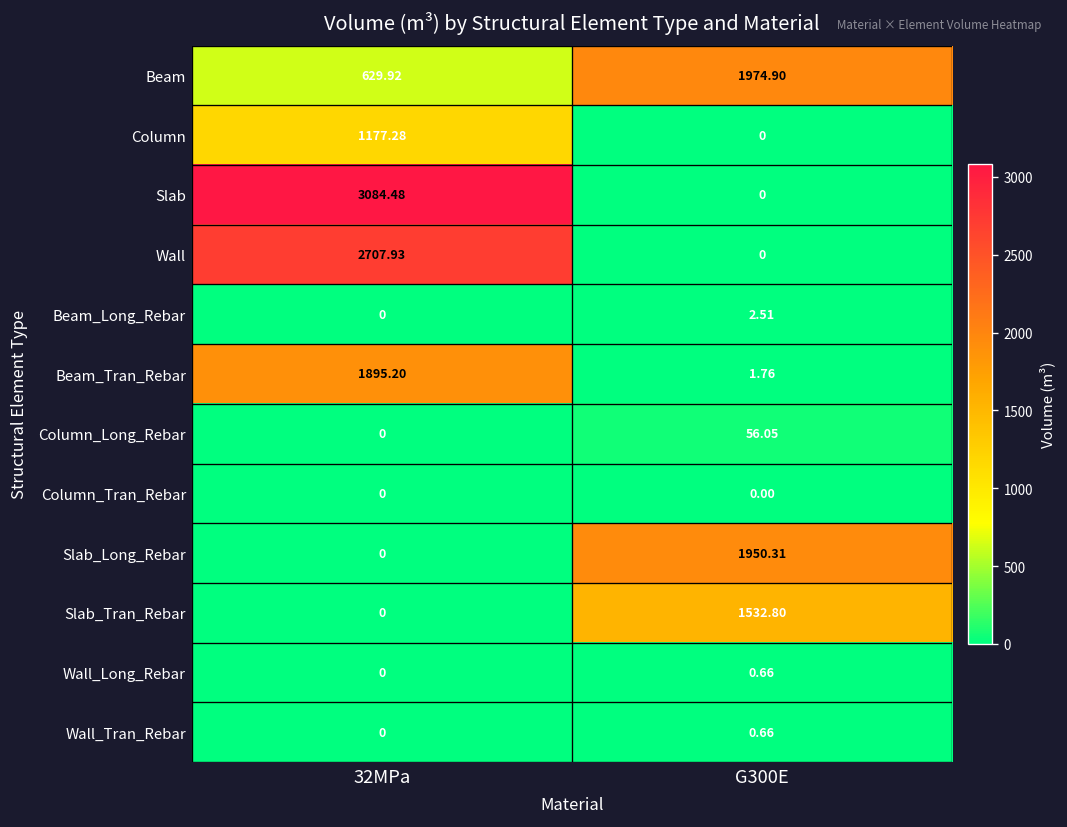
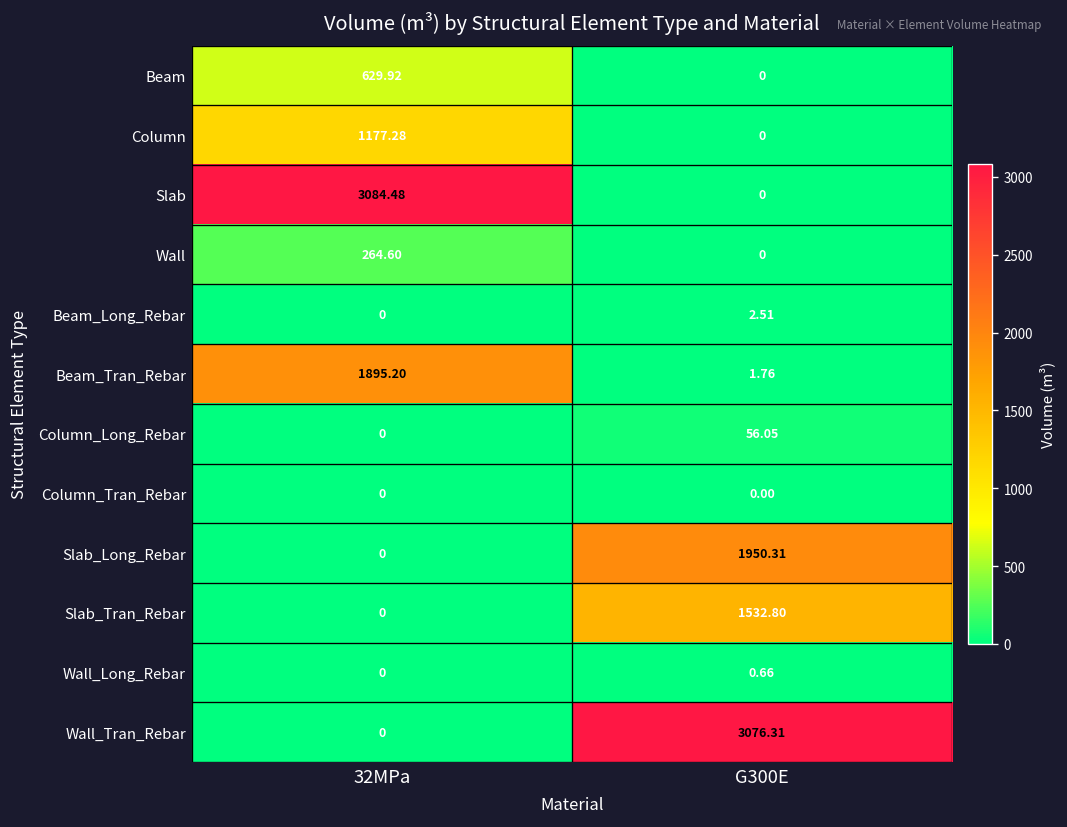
  {
    "Beam": {
      "32MPa": 629.92,
-     "G300E": 1974.90
+     "G300E": 0
    },
    "Column": {
      "32MPa": 1177.28,
      "G300E": 0
    },
    "Slab": {
      "32MPa": 3084.48,
      "G300E": 0
    },
    "Wall": {
-     "32MPa": 2707.93,
+     "32MPa": 264.60,
      "G300E": 0
    },
    "Beam_Long_Rebar": {
      "32MPa": 0,
      "G300E": 2.51
    },
    "Beam_Tran_Rebar": {
      "32MPa": 1895.20,
      "G300E": 1.76
    },
    "Column_Long_Rebar": {
      "32MPa": 0,
      "G300E": 56.05
    },
    "Column_Tran_Rebar": {
      "32MPa": 0,
      "G300E": 0.00
    },
    "Slab_Long_Rebar": {
      "32MPa": 0,
      "G300E": 1950.31
    },
    "Slab_Tran_Rebar": {
      "32MPa": 0,
      "G300E": 1532.80
    },
    "Wall_Long_Rebar": {
      "32MPa": 0,
      "G300E": 0.66
    },
    "Wall_Tran_Rebar": {
      "32MPa": 0,
-     "G300E": 0.66
+     "G300E": 3076.31
    }
  }
